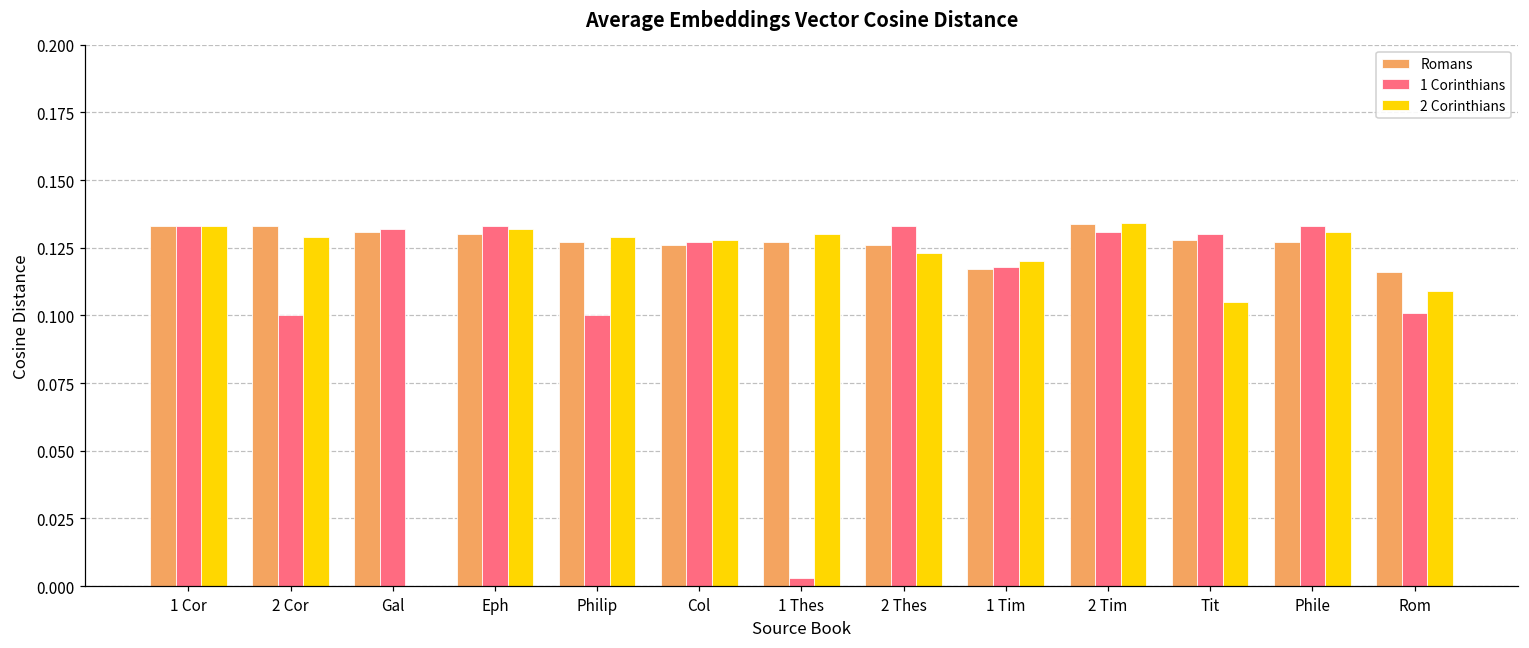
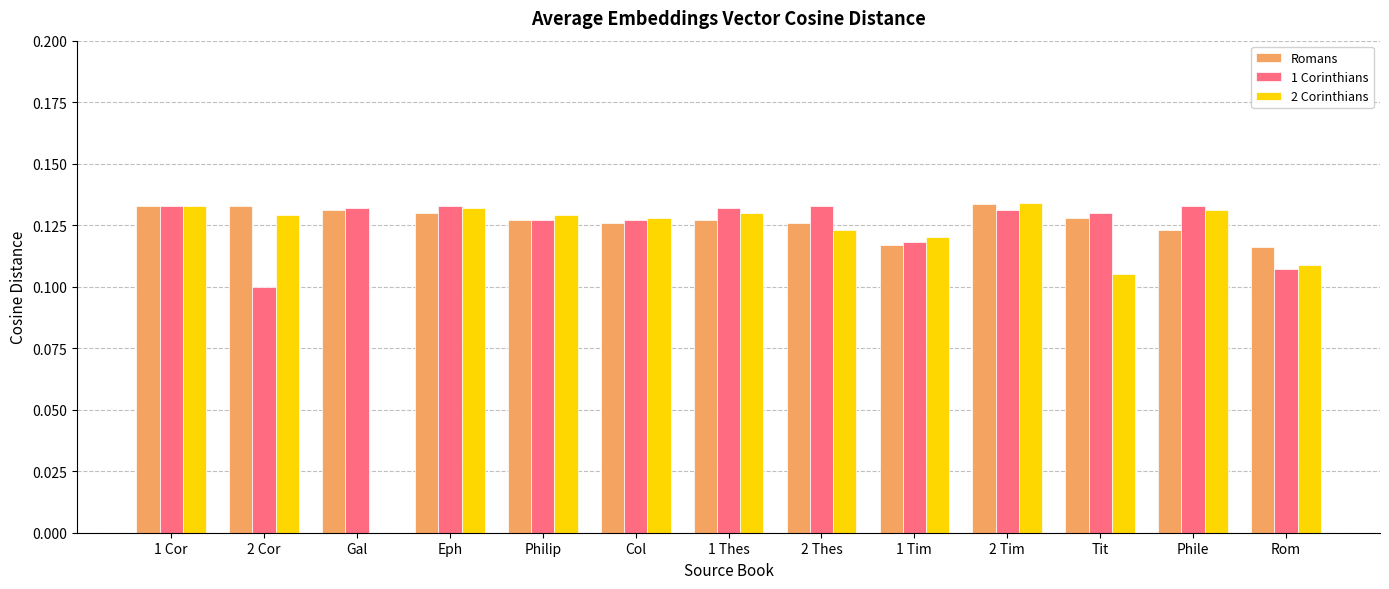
  {
    "Romans": {
      "1 Cor": 0.133,
      "2 Cor": 0.133,
      "Gal": 0.131,
      "Eph": 0.130,
      "Philip": 0.127,
      "Col": 0.126,
      "1 Thes": 0.127,
      "2 Thes": 0.126,
      "1 Tim": 0.117,
      "2 Tim": 0.134,
      "Tit": 0.128,
-     "Phile": 0.127,
+     "Phile": 0.123,
      "Rom": 0.116
    },
    "1 Corinthians": {
      "1 Cor": 0.133,
      "2 Cor": 0.100,
      "Gal": 0.132,
      "Eph": 0.133,
-     "Philip": 0.100,
+     "Philip": 0.127,
      "Col": 0.127,
-     "1 Thes": 0.003,
+     "1 Thes": 0.132,
      "2 Thes": 0.133,
      "1 Tim": 0.118,
      "2 Tim": 0.131,
      "Tit": 0.130,
      "Phile": 0.133,
-     "Rom": 0.101
+     "Rom": 0.107
    },
    "2 Corinthians": {
      "1 Cor": 0.133,
      "2 Cor": 0.129,
      "Gal": 0.000,
      "Eph": 0.132,
      "Philip": 0.129,
      "Col": 0.128,
      "1 Thes": 0.130,
      "2 Thes": 0.123,
      "1 Tim": 0.120,
      "2 Tim": 0.134,
      "Tit": 0.105,
      "Phile": 0.131,
      "Rom": 0.109
    }
  }
